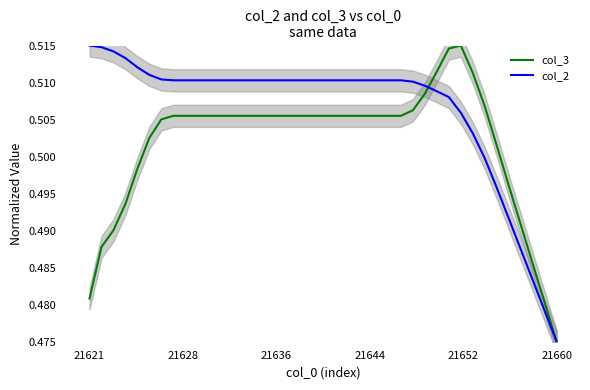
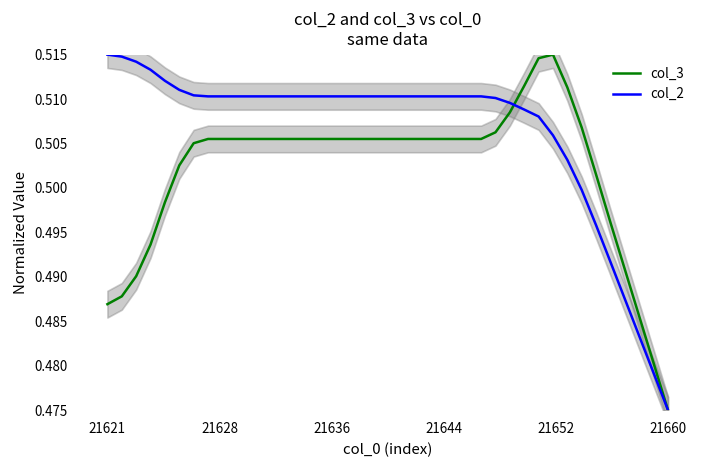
  {
    "col_3": {
-     "21621": 0.481
+     "21621": 0.487
    },
    "col_2": {
      "21621": 0.515
    }
  }
